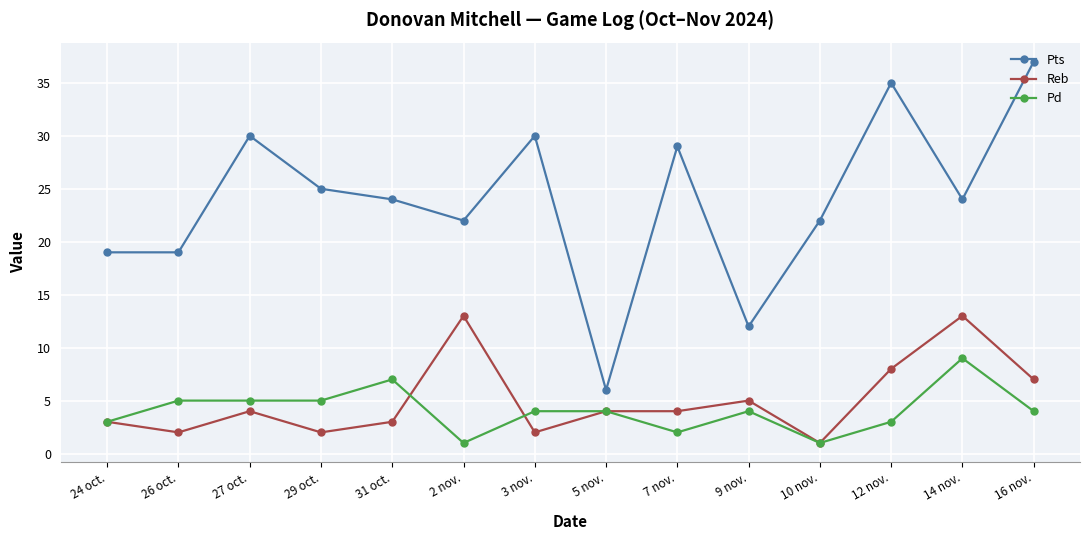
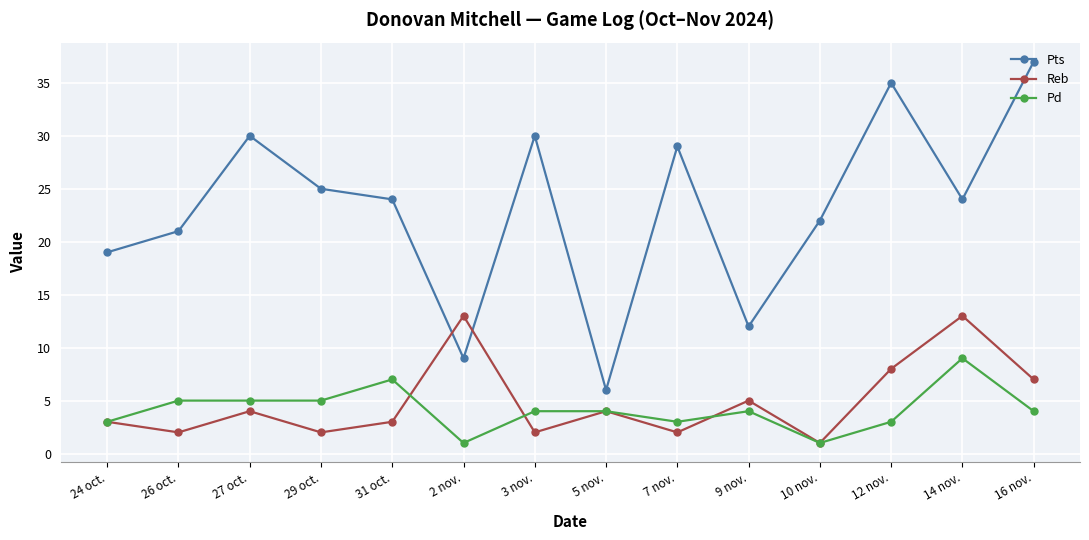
  {
    "Pts": {
      "24 oct.": 19,
-     "26 oct.": 19,
+     "26 oct.": 21,
      "27 oct.": 30,
      "29 oct.": 25,
      "31 oct.": 24,
-     "2 nov.": 22,
+     "2 nov.": 9,
      "3 nov.": 30,
      "5 nov.": 6,
      "7 nov.": 29,
      "9 nov.": 12,
      "10 nov.": 22,
      "12 nov.": 35,
      "14 nov.": 24,
      "16 nov.": 37
    },
    "Reb": {
      "26 oct.": 2,
      "27 oct.": 4,
      "29 oct.": 2,
      "31 oct.": 3,
      "2 nov.": 13,
      "3 nov.": 2,
-     "7 nov.": 4,
+     "7 nov.": 2,
      "9 nov.": 5,
      "12 nov.": 8,
      "14 nov.": 13,
      "16 nov.": 7
    },
    "Pd": {
      "26 oct.": 5,
      "27 oct.": 5,
      "29 oct.": 5,
      "31 oct.": 7,
      "2 nov.": 1,
      "3 nov.": 4,
-     "7 nov.": 2,
+     "7 nov.": 3,
      "9 nov.": 4,
      "12 nov.": 3,
      "14 nov.": 9,
      "16 nov.": 4
    }
  }
